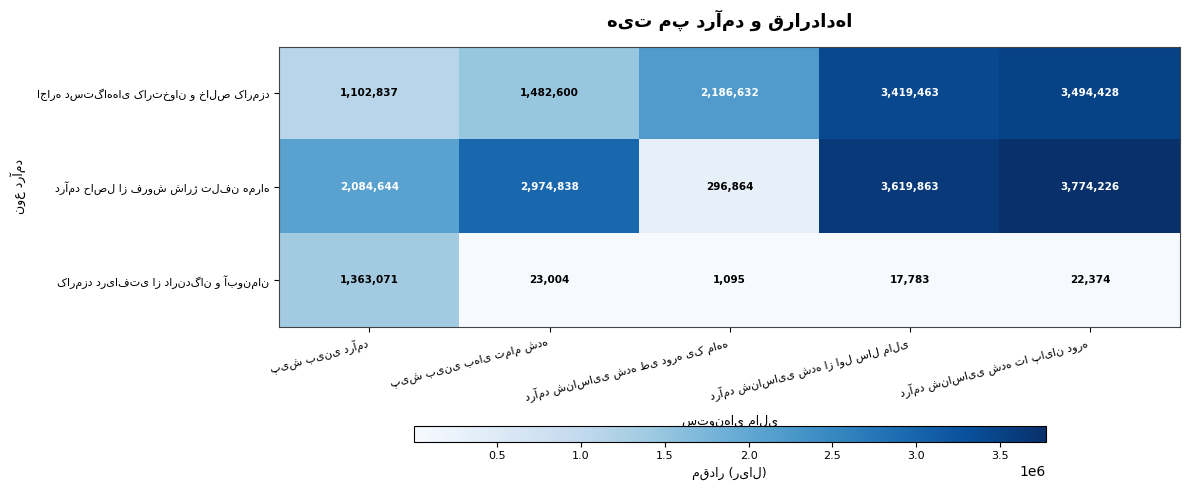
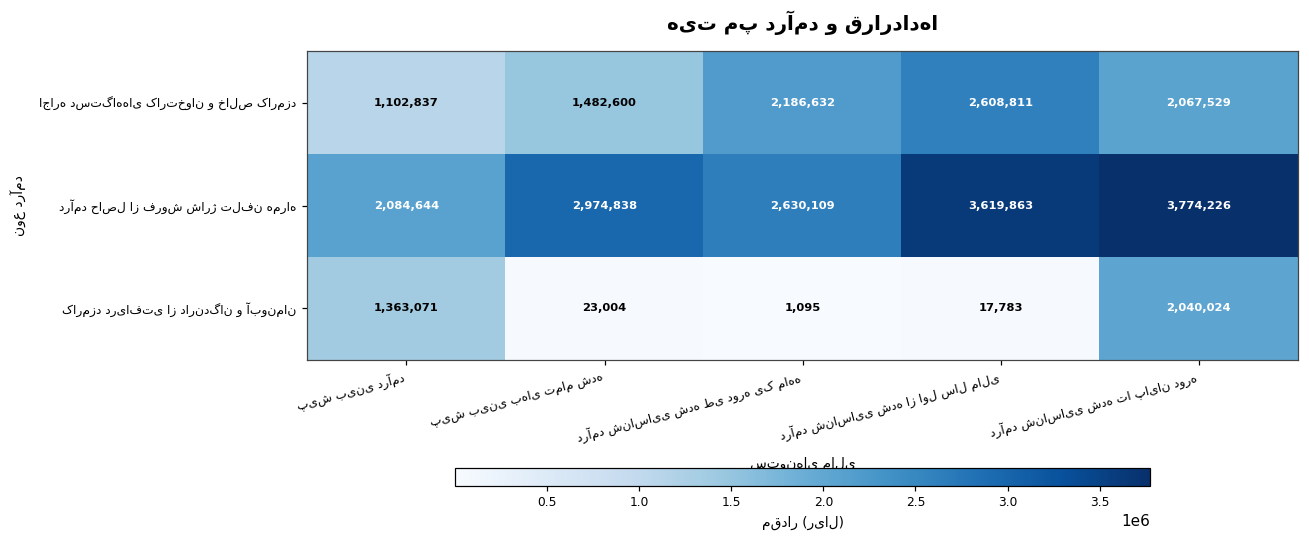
  {
    "اجاره دستگاههای کارتخوان و خالص کارمزد": {
      "پیش بینی درآمد": "1,102,837",
      "پیش بینی بهای تمام شده": "1,482,600",
      "درآمد شناسایی شده طی دوره یک ماهه": "2,186,632",
-     "درآمد شناسایی شده از اول سال مالی": "3,419,463",
-     "درآمد شناسایی شده تا پایان دوره": "3,494,428"
+     "درآمد شناسایی شده از اول سال مالی": "2,608,811",
+     "درآمد شناسایی شده تا پایان دوره": "2,067,529"
    },
    "درآمد حاصل از فروش شارژ تلفن همراه": {
      "پیش بینی درآمد": "2,084,644",
      "پیش بینی بهای تمام شده": "2,974,838",
-     "درآمد شناسایی شده طی دوره یک ماهه": "296,864",
+     "درآمد شناسایی شده طی دوره یک ماهه": "2,630,109",
      "درآمد شناسایی شده از اول سال مالی": "3,619,863",
      "درآمد شناسایی شده تا پایان دوره": "3,774,226"
    },
    "کارمزد دریافتی از دارندگان و آبونمان": {
      "پیش بینی درآمد": "1,363,071",
      "پیش بینی بهای تمام شده": "23,004",
      "درآمد شناسایی شده طی دوره یک ماهه": "1,095",
      "درآمد شناسایی شده از اول سال مالی": "17,783",
-     "درآمد شناسایی شده تا پایان دوره": "22,374"
+     "درآمد شناسایی شده تا پایان دوره": "2,040,024"
    }
  }
